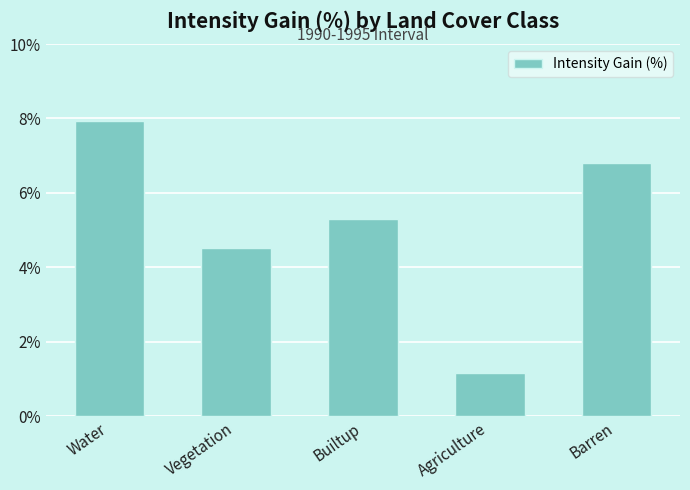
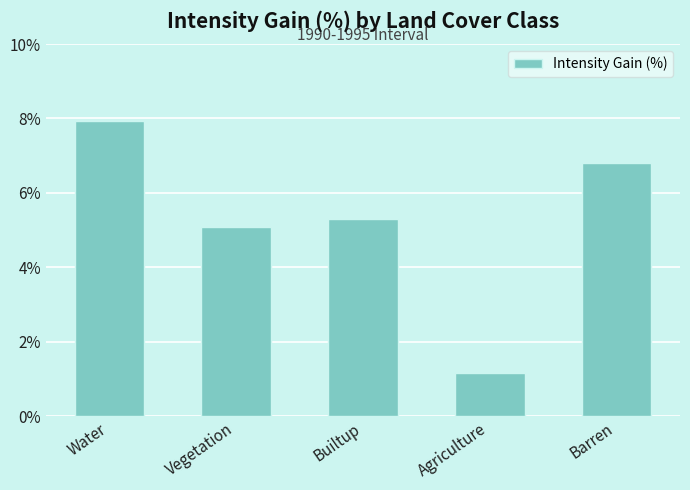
  {
    "Water": "7.9%",
-   "Vegetation": "4.5%",
+   "Vegetation": "5.1%",
    "Builtup": "5.3%",
    "Agriculture": "1.2%",
    "Barren": "6.8%"
  }
